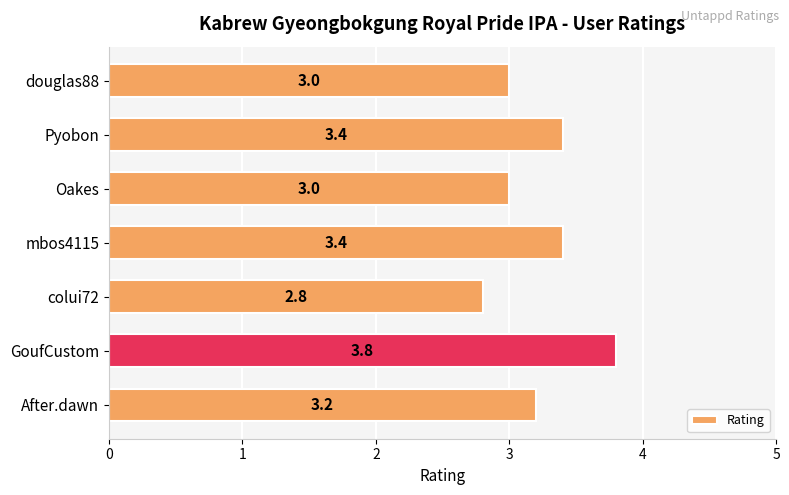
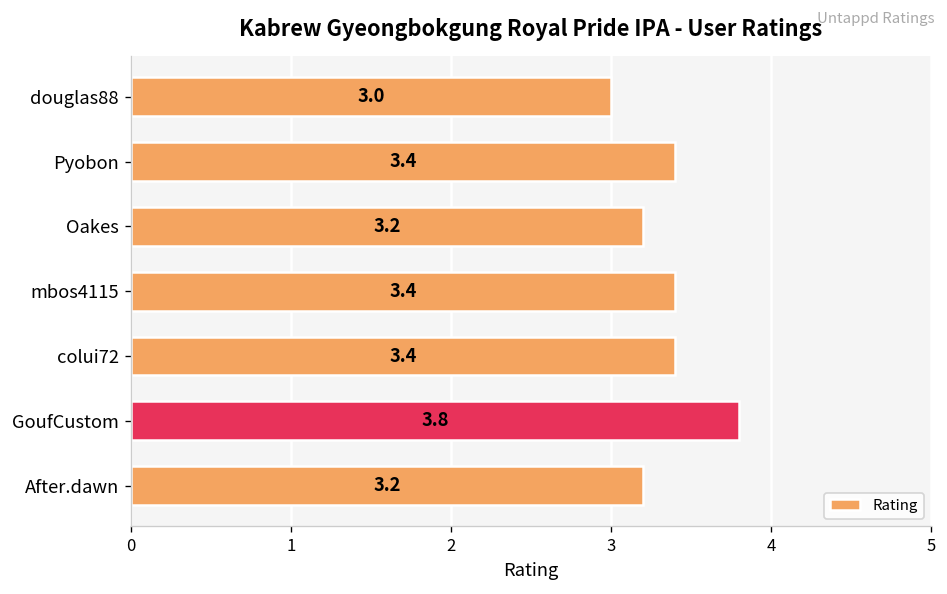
  {
    "douglas88": 3.0,
    "Pyobon": 3.4,
-   "Oakes": 3.0,
+   "Oakes": 3.2,
    "mbos4115": 3.4,
-   "colui72": 2.8,
+   "colui72": 3.4,
    "GoufCustom": 3.8,
    "After.dawn": 3.2
  }
